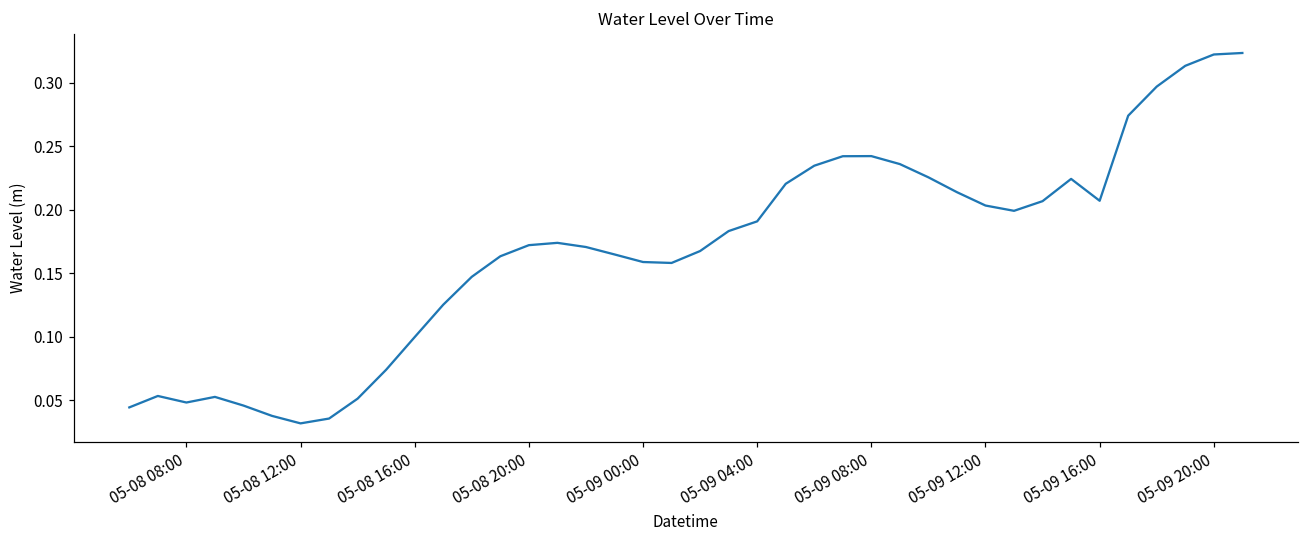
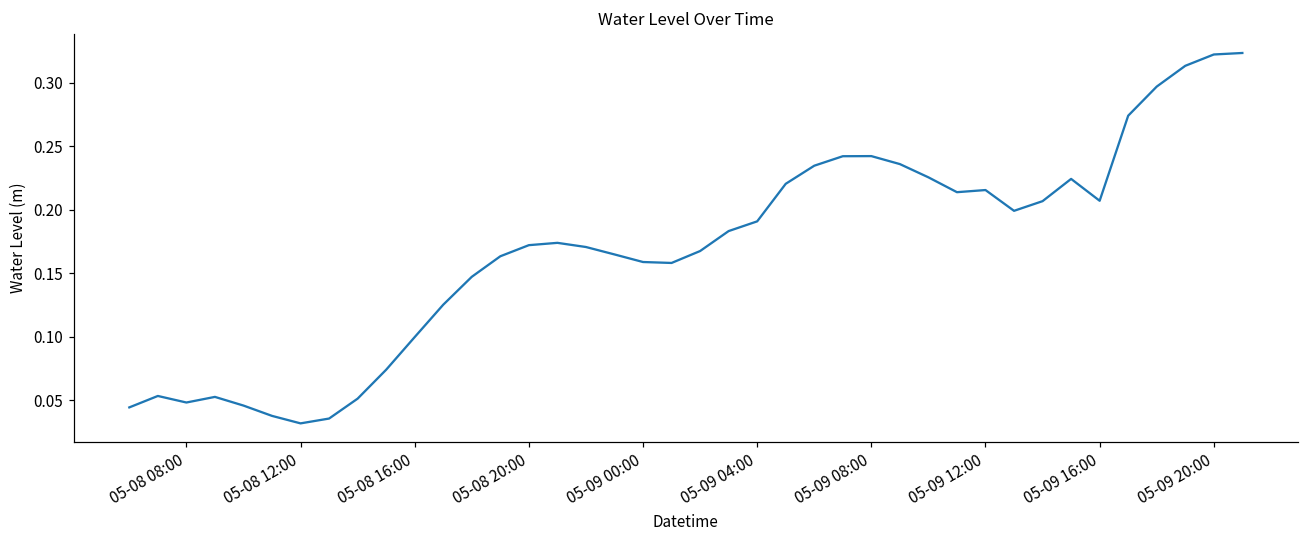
  {
    "05-08 08:00": 0.048,
    "05-08 12:00": 0.032,
    "05-08 16:00": 0.100,
    "05-08 20:00": 0.172,
    "05-09 00:00": 0.159,
    "05-09 04:00": 0.191,
    "05-09 08:00": 0.242,
-   "05-09 12:00": 0.203,
+   "05-09 12:00": 0.215,
    "05-09 16:00": 0.207,
    "05-09 20:00": 0.322
  }
